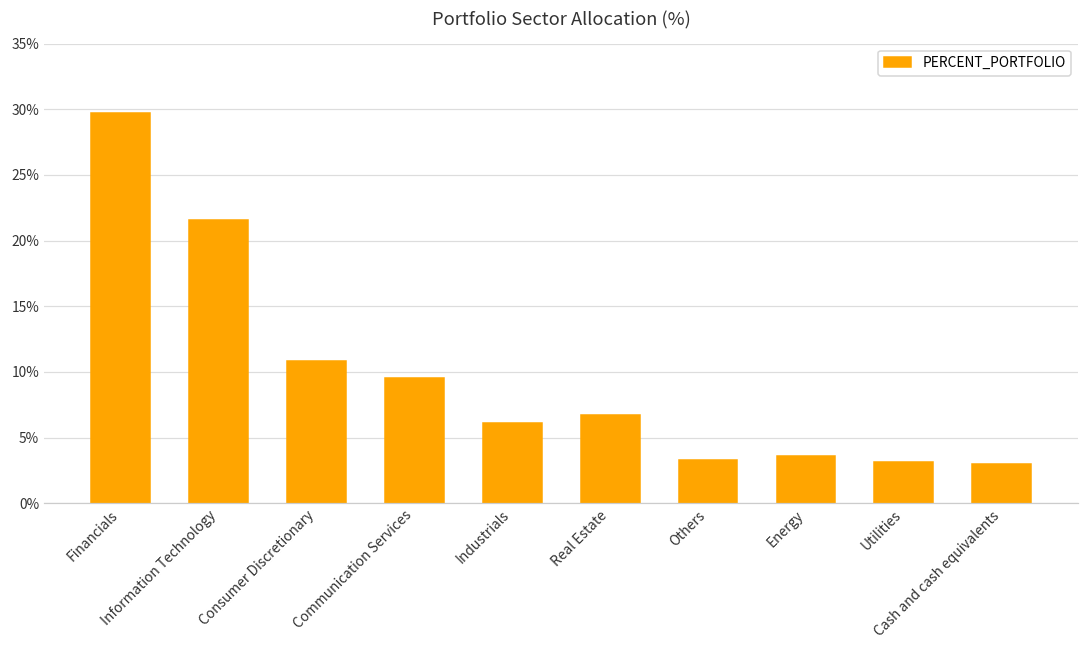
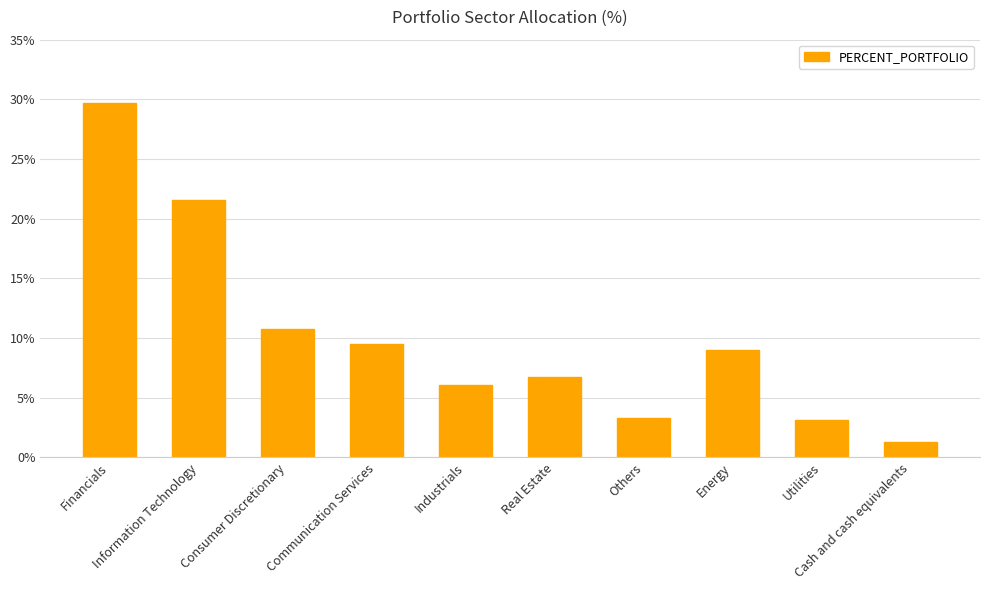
  {
    "Financials": "29.7%",
    "Information Technology": "21.6%",
    "Consumer Discretionary": "10.8%",
    "Communication Services": "9.5%",
    "Industrials": "6.1%",
    "Real Estate": "6.7%",
    "Others": "3.3%",
-   "Energy": "3.6%",
+   "Energy": "9.0%",
    "Utilities": "3.1%",
-   "Cash and cash equivalents": "3.0%"
+   "Cash and cash equivalents": "1.3%"
  }
